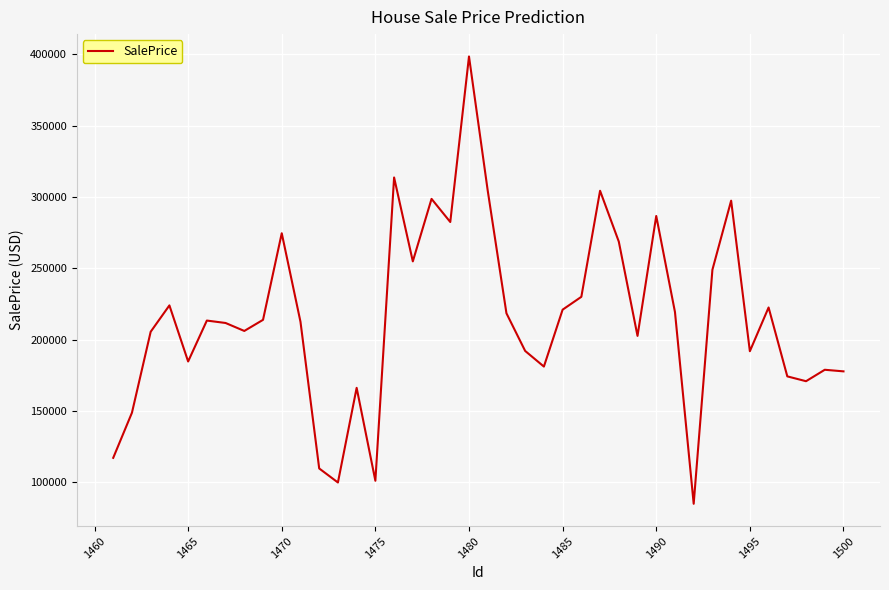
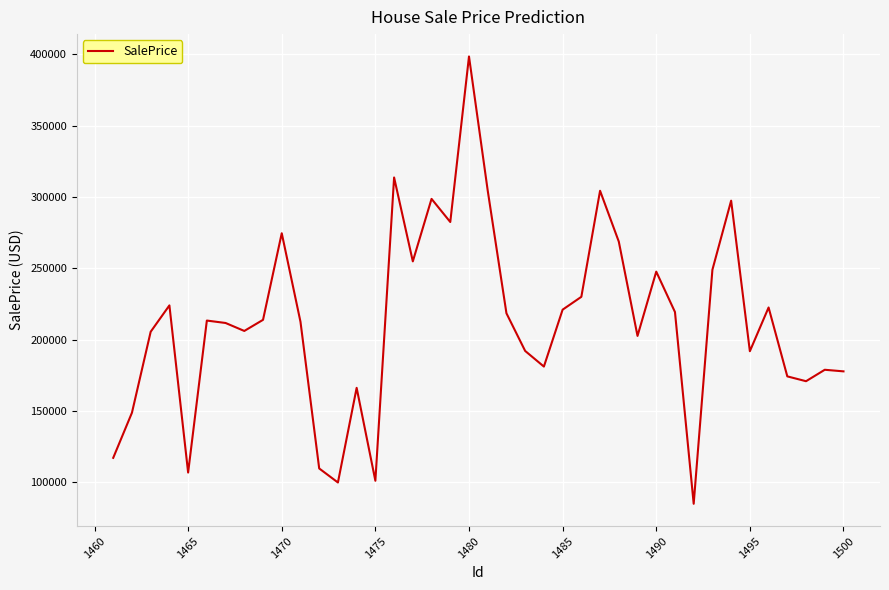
  {
-   "1465": 185000,
+   "1465": 107000,
    "1470": 275000,
    "1475": 101000,
    "1480": 399000,
    "1485": 221000,
-   "1490": 287000,
+   "1490": 248000,
    "1495": 192000,
    "1500": 178000
  }
